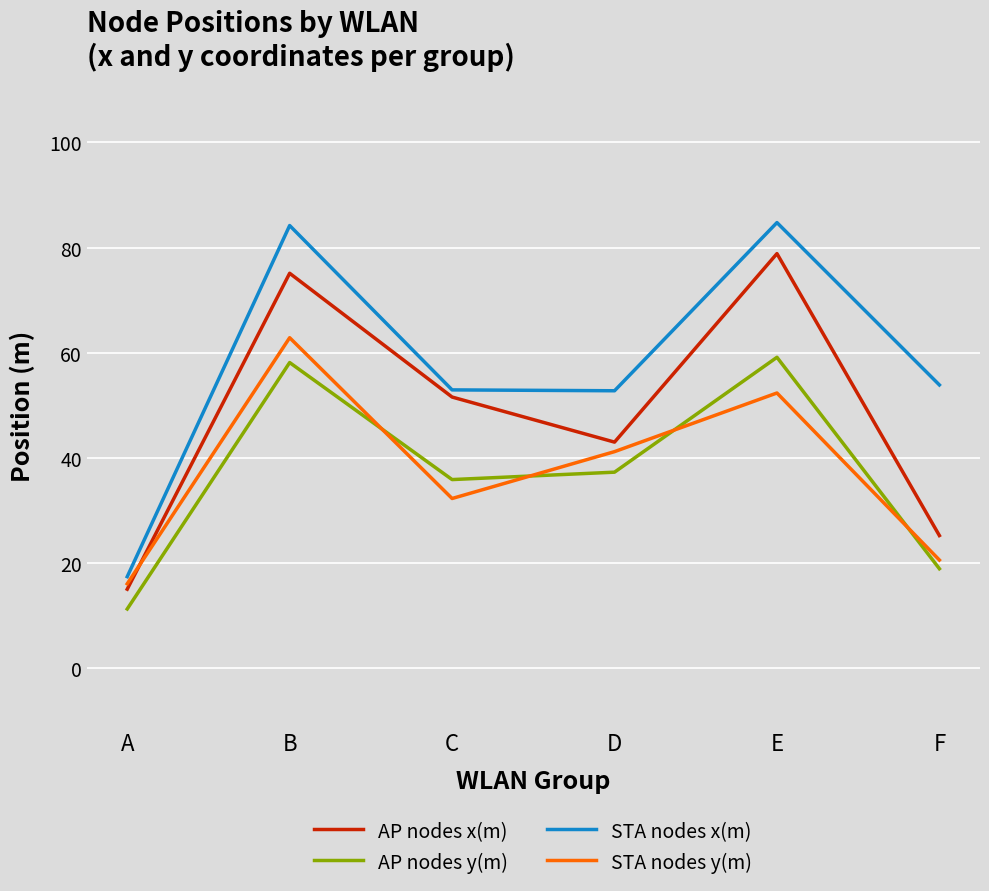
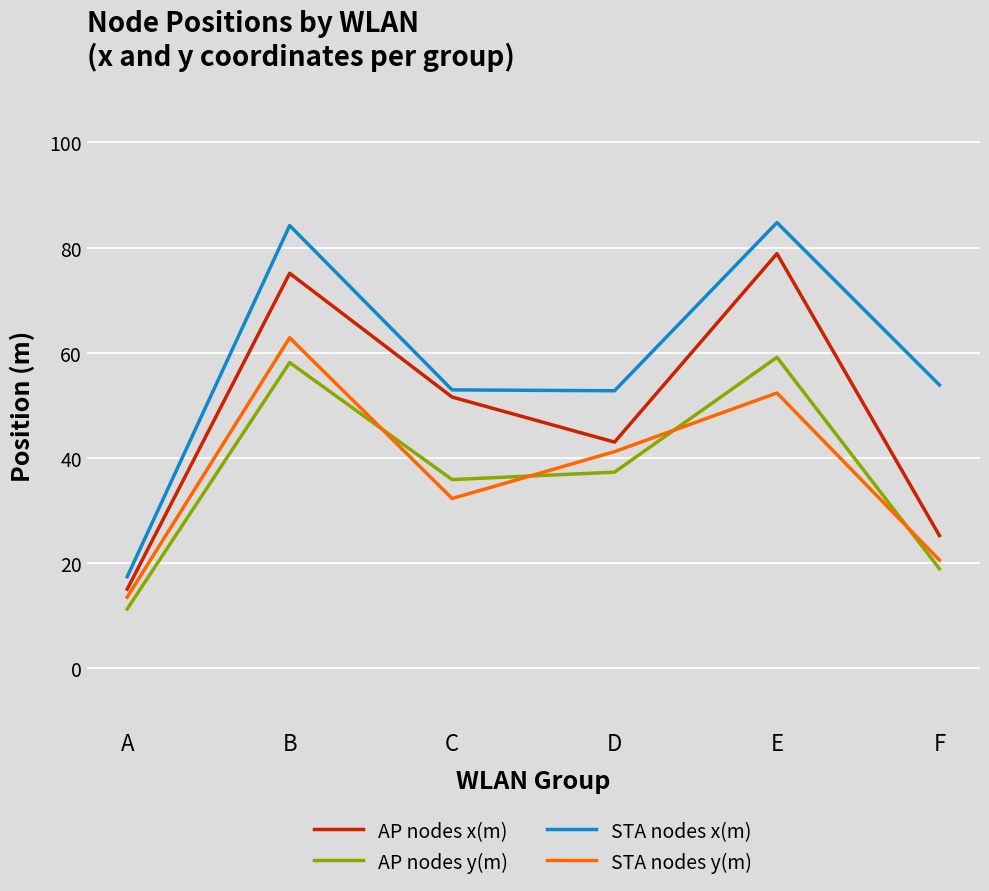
  {
    "AP nodes x(m)": {
      "A": 15,
      "B": 75,
      "C": 52,
      "D": 43,
      "E": 79,
      "F": 25
    },
    "AP nodes y(m)": {
      "A": 11,
      "B": 58,
      "C": 36,
      "D": 37,
      "E": 59,
      "F": 19
    },
    "STA nodes x(m)": {
      "A": 17,
      "B": 84,
      "C": 53,
      "D": 53,
      "E": 85,
      "F": 54
    },
    "STA nodes y(m)": {
-     "A": 16,
+     "A": 14,
      "B": 63,
      "C": 32,
      "D": 41,
      "E": 52,
      "F": 21
    }
  }
